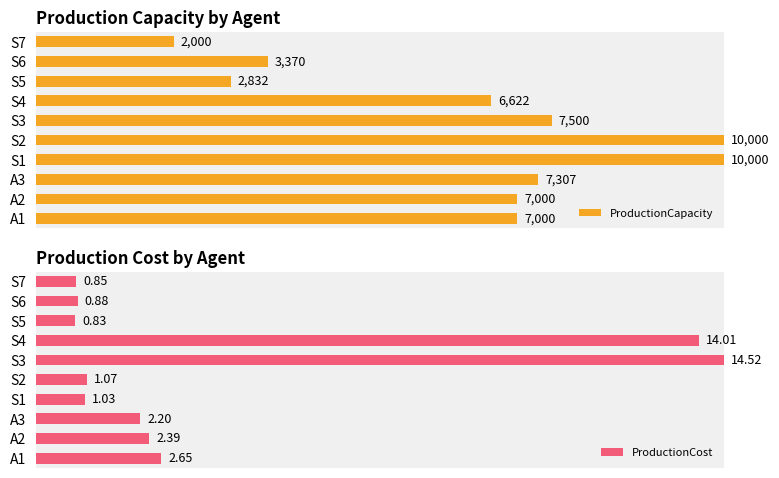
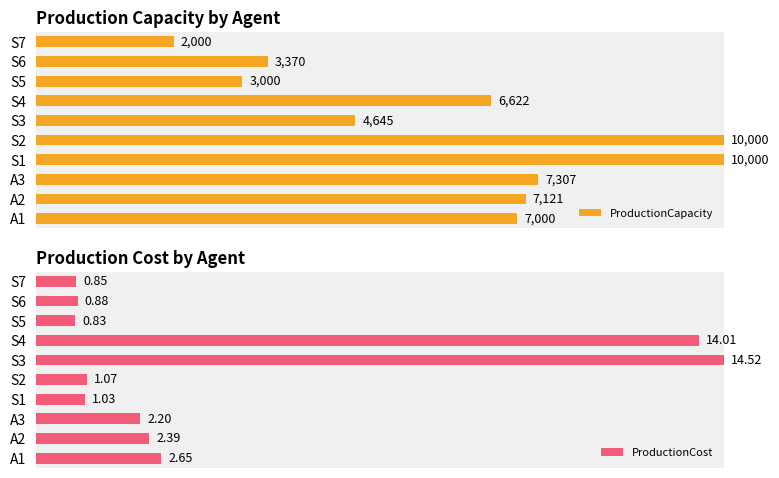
  {
    "Production Capacity by Agent": {
-     "S5": "2,832",
-     "S3": "7,500",
-     "A2": "7,000"
+     "S5": "3,000",
+     "S3": "4,645",
+     "A2": "7,121"
    }
  }
